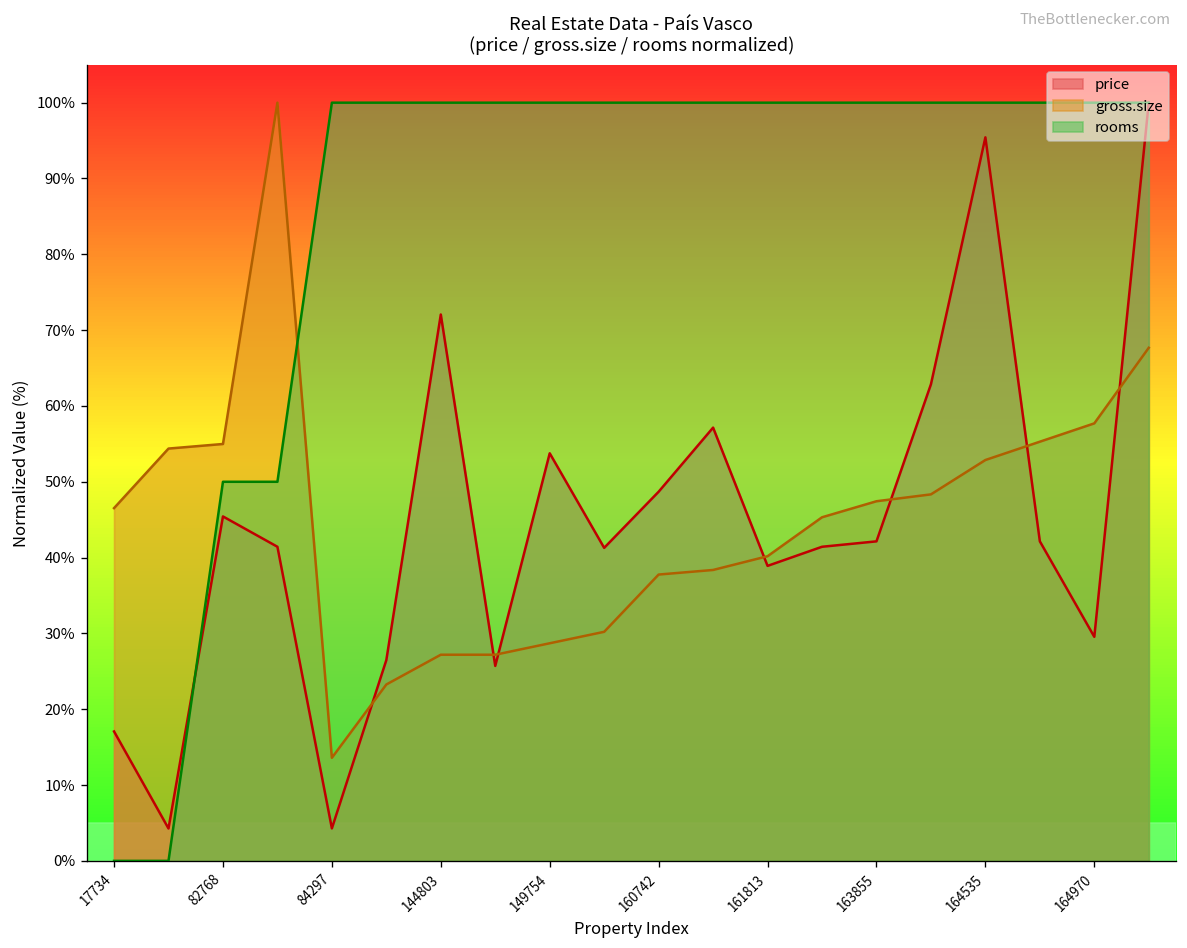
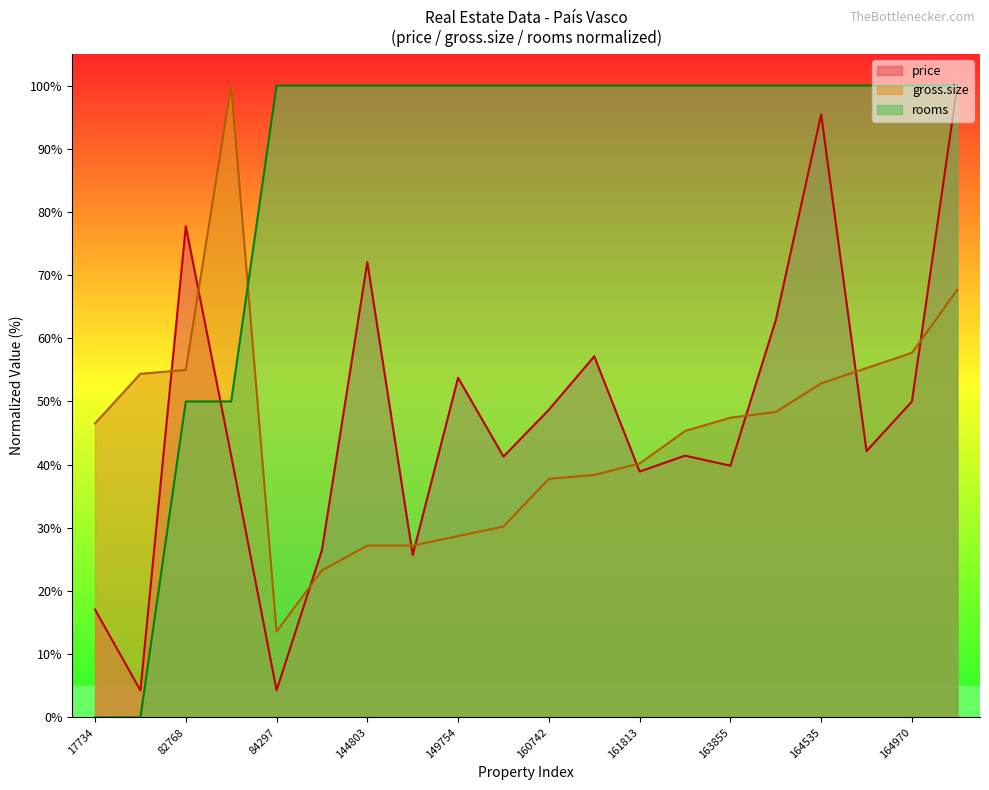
  {
    "price": {
      "17734": "17%",
-     "82768": "45%",
+     "82768": "78%",
      "144803": "72%",
      "149754": "54%",
      "160742": "49%",
      "161813": "39%",
-     "163855": "42%",
+     "163855": "40%",
      "164535": "95%",
-     "164970": "30%"
+     "164970": "50%"
    },
    "gross.size": {
      "17734": "47%",
      "82768": "55%",
      "84297": "14%",
      "144803": "27%",
      "149754": "29%",
      "160742": "38%",
      "161813": "40%",
      "163855": "47%",
      "164535": "53%",
      "164970": "58%"
    },
    "rooms": {
      "82768": "50%",
      "84297": "100%",
      "144803": "100%",
      "149754": "100%",
      "160742": "100%",
      "161813": "100%",
      "163855": "100%",
      "164535": "100%"
    }
  }
